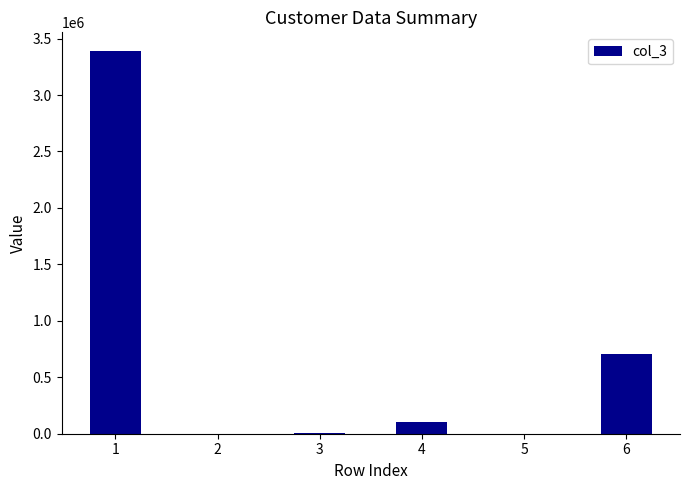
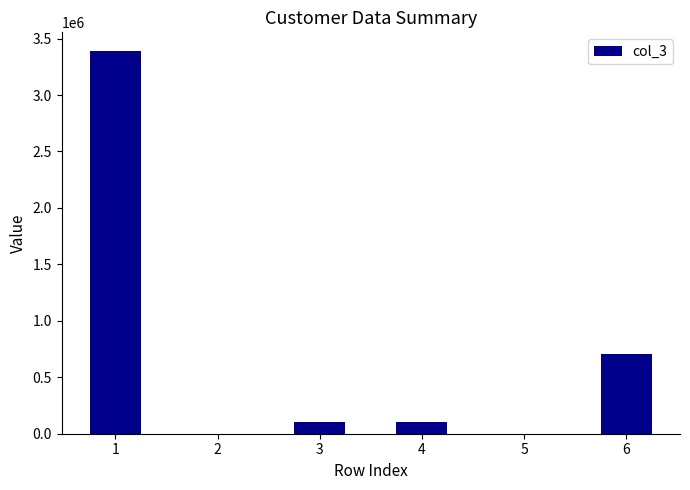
  {
    "1": 3390000,
-   "3": 10000,
+   "3": 110000,
    "4": 100000,
    "6": 710000
  }
